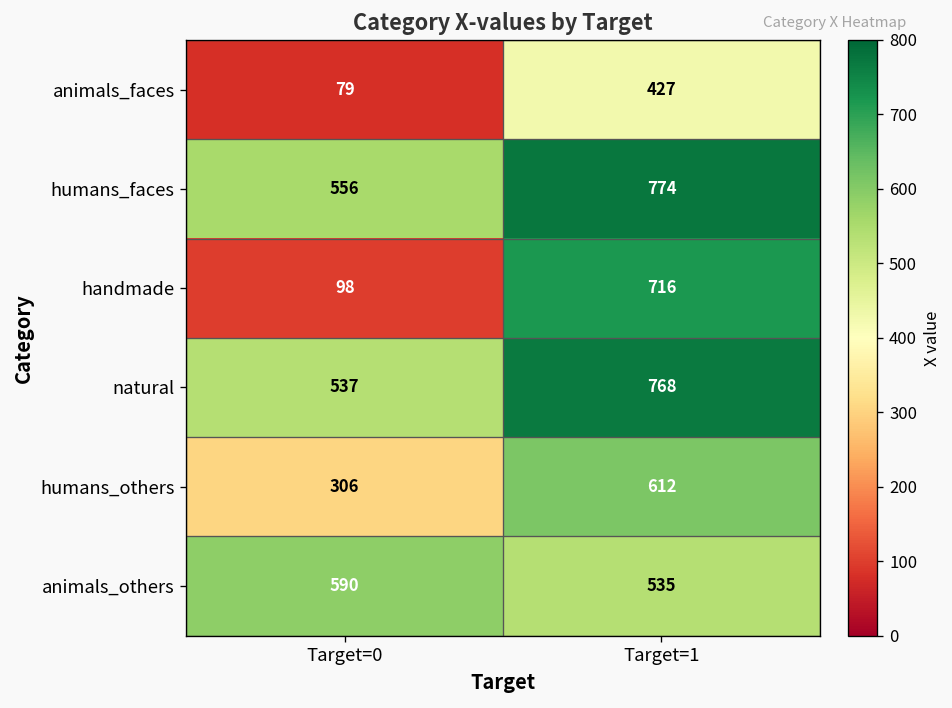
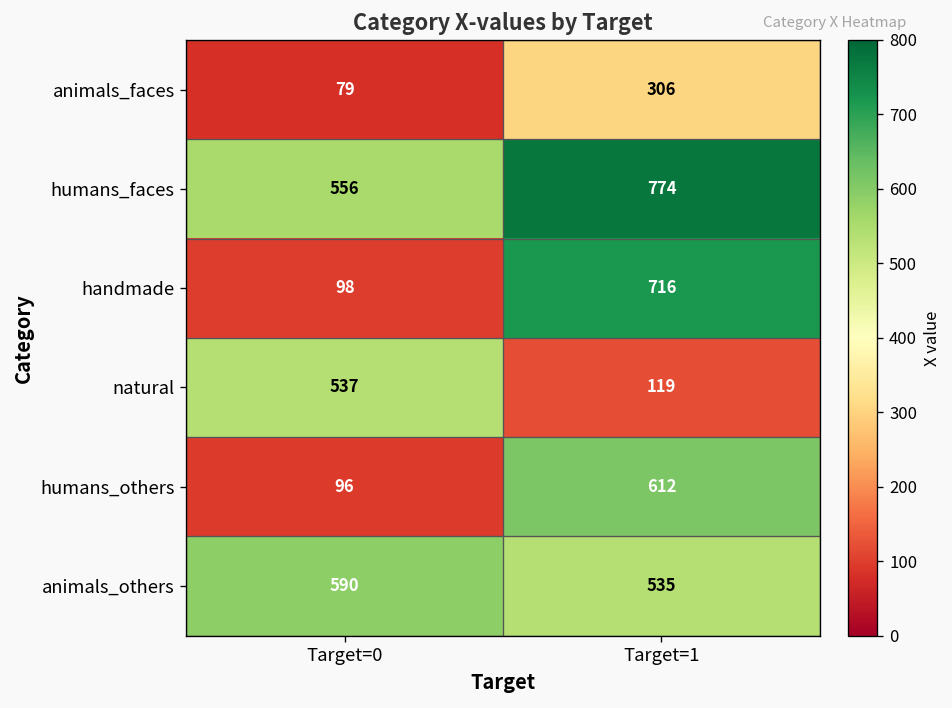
  {
    "animals_faces": {
      "Target=0": 79,
-     "Target=1": 427
+     "Target=1": 306
    },
    "humans_faces": {
      "Target=0": 556,
      "Target=1": 774
    },
    "handmade": {
      "Target=0": 98,
      "Target=1": 716
    },
    "natural": {
      "Target=0": 537,
-     "Target=1": 768
+     "Target=1": 119
    },
    "humans_others": {
-     "Target=0": 306,
+     "Target=0": 96,
      "Target=1": 612
    },
    "animals_others": {
      "Target=0": 590,
      "Target=1": 535
    }
  }
